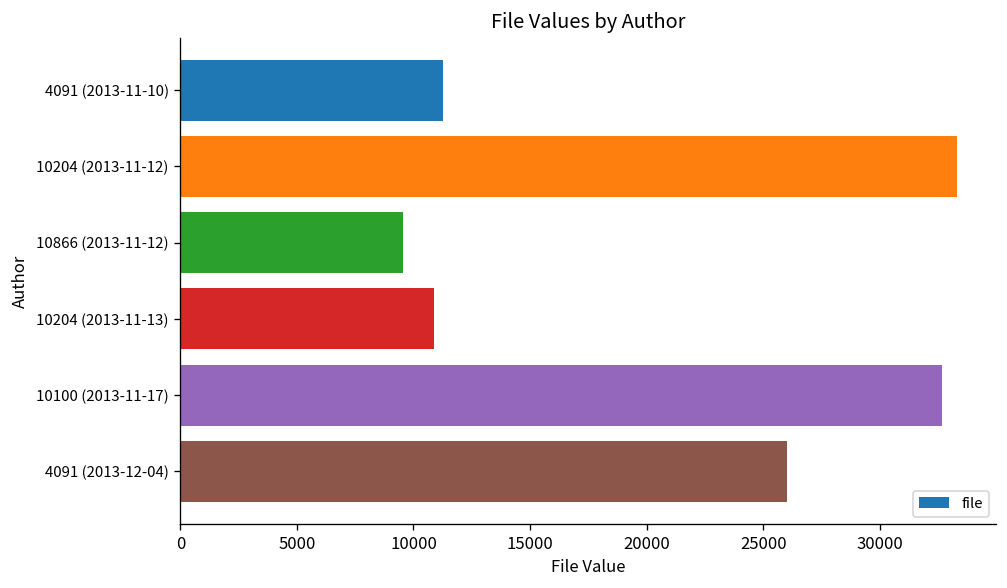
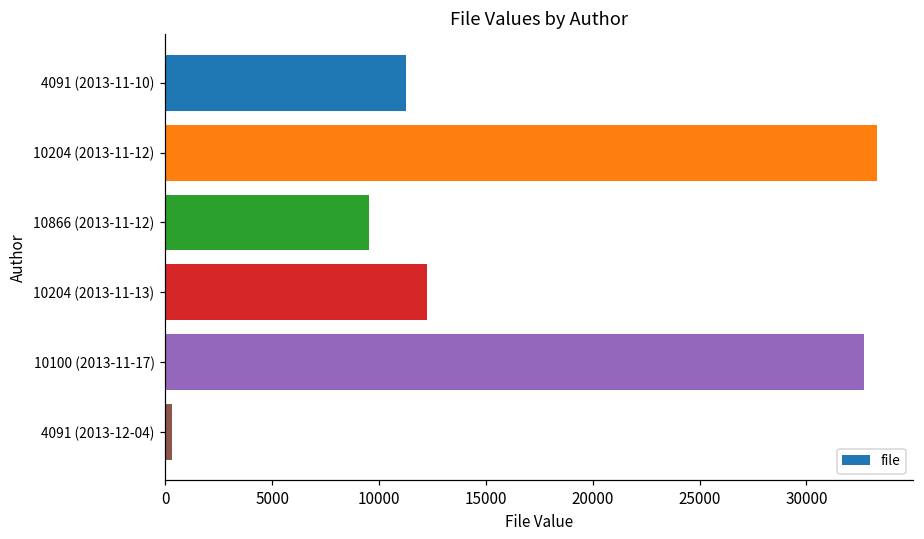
  {
    "4091 (2013-11-10)": 11300,
    "10204 (2013-11-12)": 33300,
    "10866 (2013-11-12)": 9500,
-   "10204 (2013-11-13)": 10900,
+   "10204 (2013-11-13)": 12200,
    "10100 (2013-11-17)": 32700,
-   "4091 (2013-12-04)": 26000
+   "4091 (2013-12-04)": 300
  }
